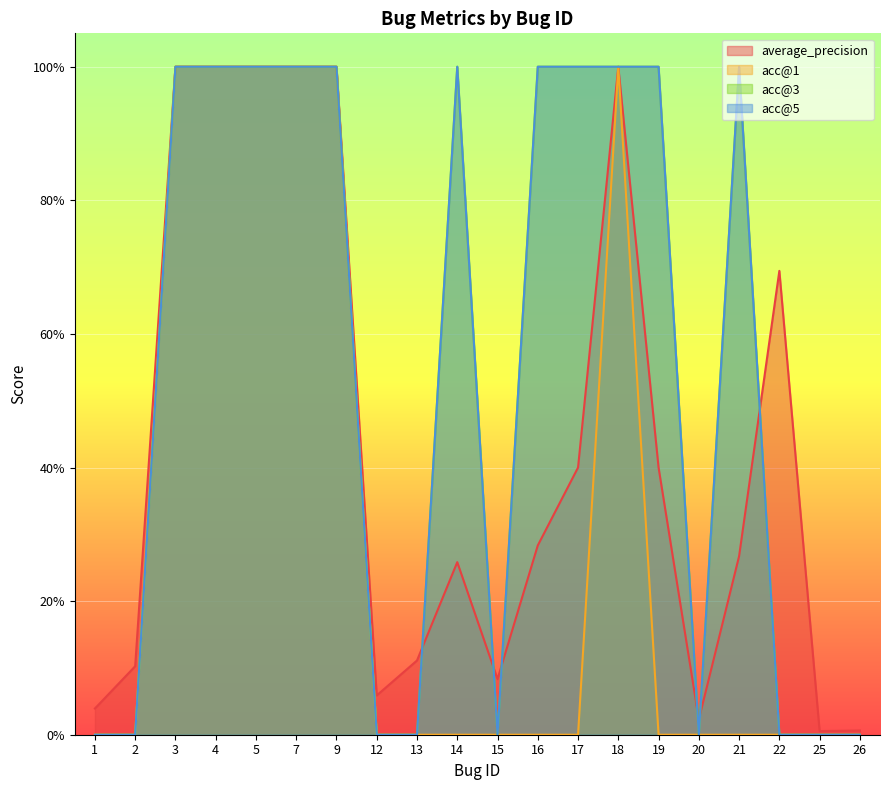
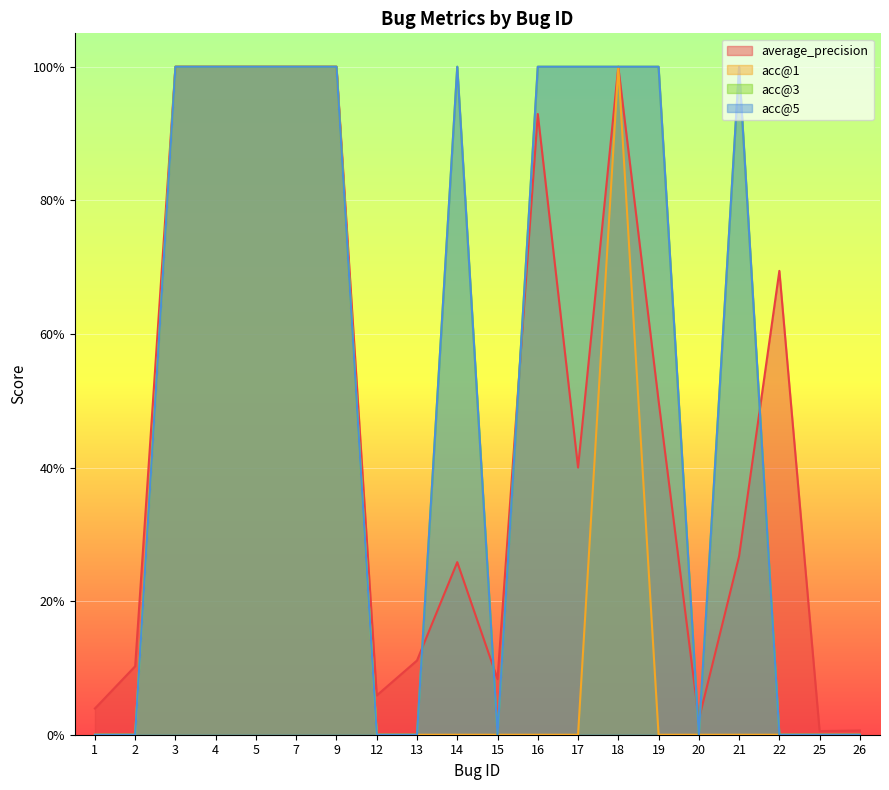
  {
    "average_precision": {
      "1": "4%",
      "2": "10%",
      "12": "6%",
      "13": "11%",
      "14": "26%",
      "15": "8%",
-     "16": "28%",
+     "16": "93%",
      "17": "40%",
-     "19": "40%",
+     "19": "50%",
      "20": "2%",
      "21": "27%",
      "22": "69%",
      "25": "1%",
      "26": "1%"
    },
    "acc@1": {
      "14": "0%",
      "16": "0%",
      "17": "0%",
      "19": "0%",
      "21": "0%"
    },
    "acc@5": {
      "14": "100%",
      "16": "100%",
      "17": "100%",
      "19": "100%"
    }
  }
